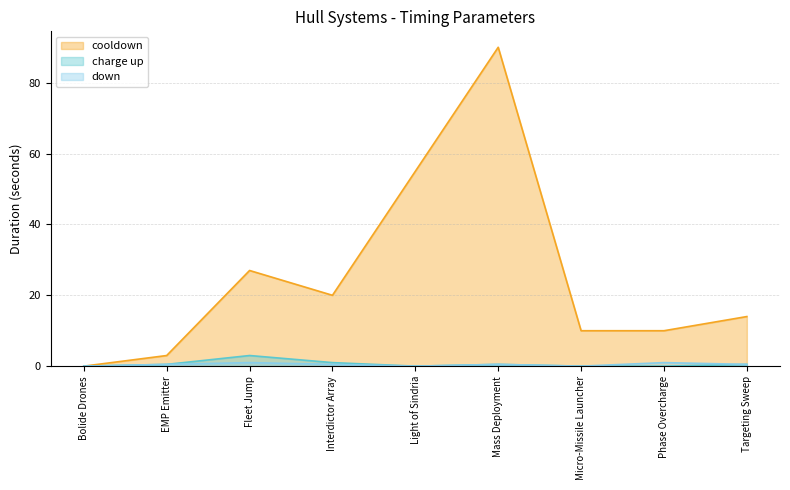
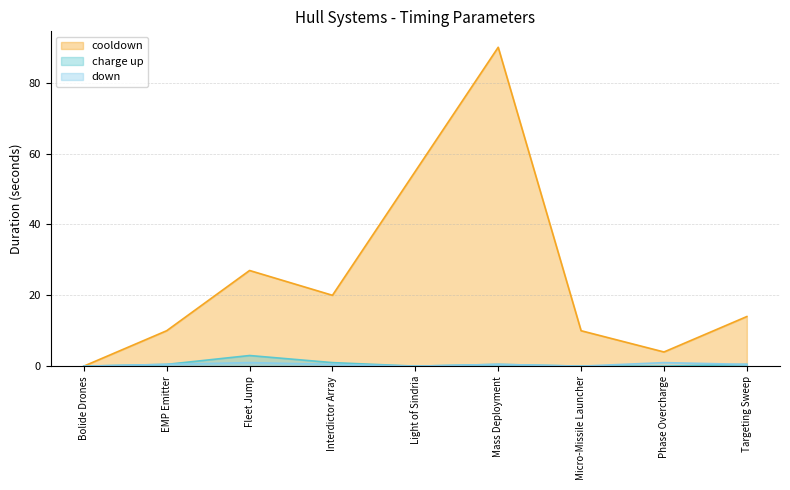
  {
    "cooldown": {
-     "EMP Emitter": 3,
+     "EMP Emitter": 10,
      "Fleet Jump": 27,
      "Interdictor Array": 20,
      "Light of Sindria": 55,
      "Mass Deployment": 90,
      "Micro-Missile Launcher": 10,
-     "Phase Overcharge": 10,
+     "Phase Overcharge": 4,
      "Targeting Sweep": 14
    }
  }
